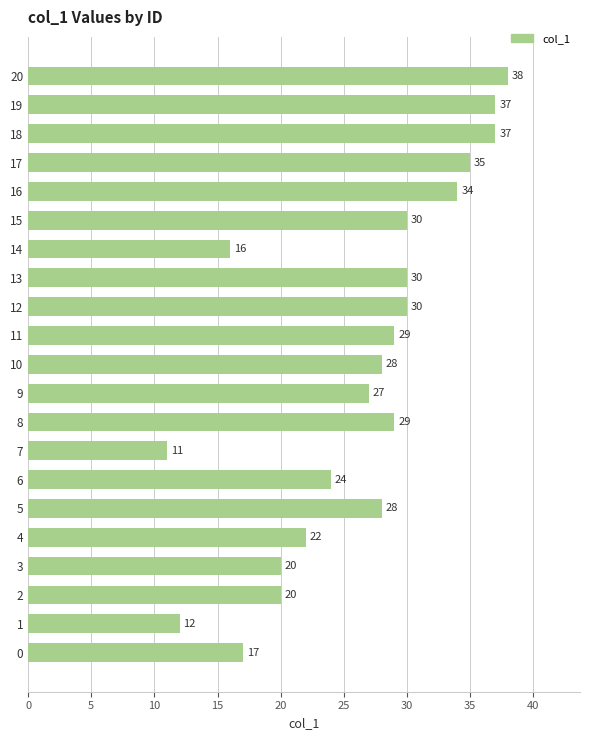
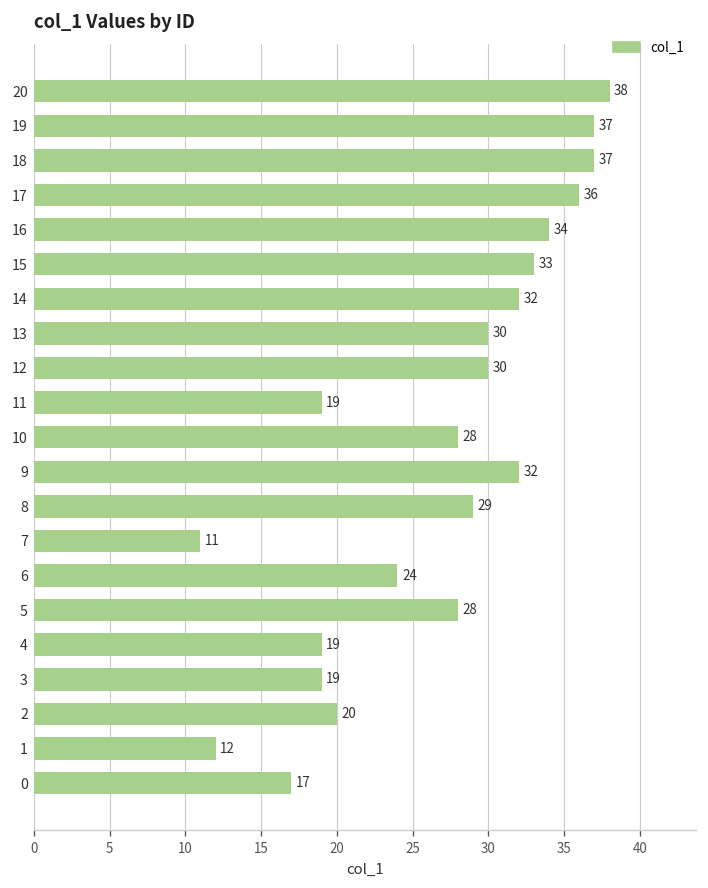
  {
    "20": 38,
    "19": 37,
    "18": 37,
-   "17": 35,
+   "17": 36,
    "16": 34,
-   "15": 30,
-   "14": 16,
+   "15": 33,
+   "14": 32,
    "13": 30,
    "12": 30,
-   "11": 29,
+   "11": 19,
    "10": 28,
-   "9": 27,
+   "9": 32,
    "8": 29,
    "7": 11,
    "6": 24,
    "5": 28,
-   "4": 22,
-   "3": 20,
+   "4": 19,
+   "3": 19,
    "2": 20,
    "1": 12,
    "0": 17
  }
